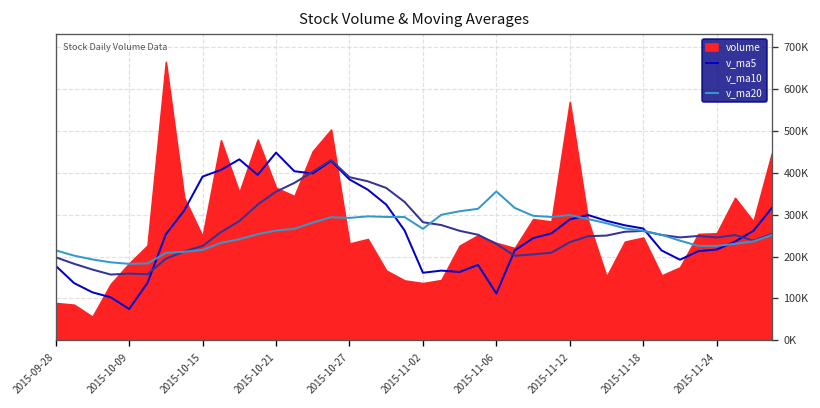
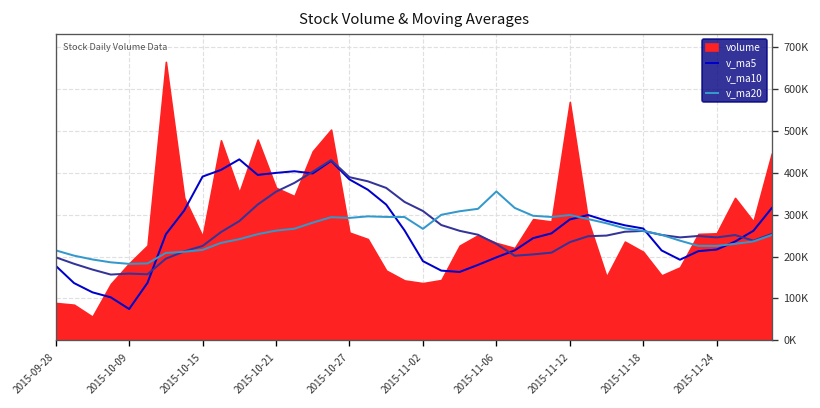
  {
    "v_ma5": {
      "2015-09-28": 180000,
      "2015-10-09": 70000,
      "2015-10-15": 390000,
-     "2015-10-21": 450000,
-     "2015-11-02": 160000,
-     "2015-11-06": 110000,
+     "2015-10-21": 400000,
+     "2015-11-02": 190000,
+     "2015-11-06": 200000,
      "2015-11-12": 290000,
      "2015-11-24": 220000
    },
    "volume": {
      "2015-09-28": 90000,
      "2015-10-15": 250000,
      "2015-10-21": 360000,
-     "2015-10-27": 230000,
+     "2015-10-27": 260000,
      "2015-11-02": 140000,
      "2015-11-12": 570000,
-     "2015-11-18": 250000,
+     "2015-11-18": 210000,
      "2015-11-24": 260000
    },
    "v_ma10": {
      "2015-09-28": 200000,
      "2015-10-09": 160000,
      "2015-10-15": 230000,
      "2015-10-21": 350000,
-     "2015-11-02": 280000,
+     "2015-11-02": 310000,
      "2015-11-12": 230000,
      "2015-11-24": 250000
    },
    "v_ma20": {
      "2015-09-28": 210000,
      "2015-10-15": 220000,
      "2015-10-21": 260000,
      "2015-10-27": 290000,
      "2015-11-02": 270000,
      "2015-11-06": 360000,
      "2015-11-12": 300000,
      "2015-11-24": 230000
    }
  }
